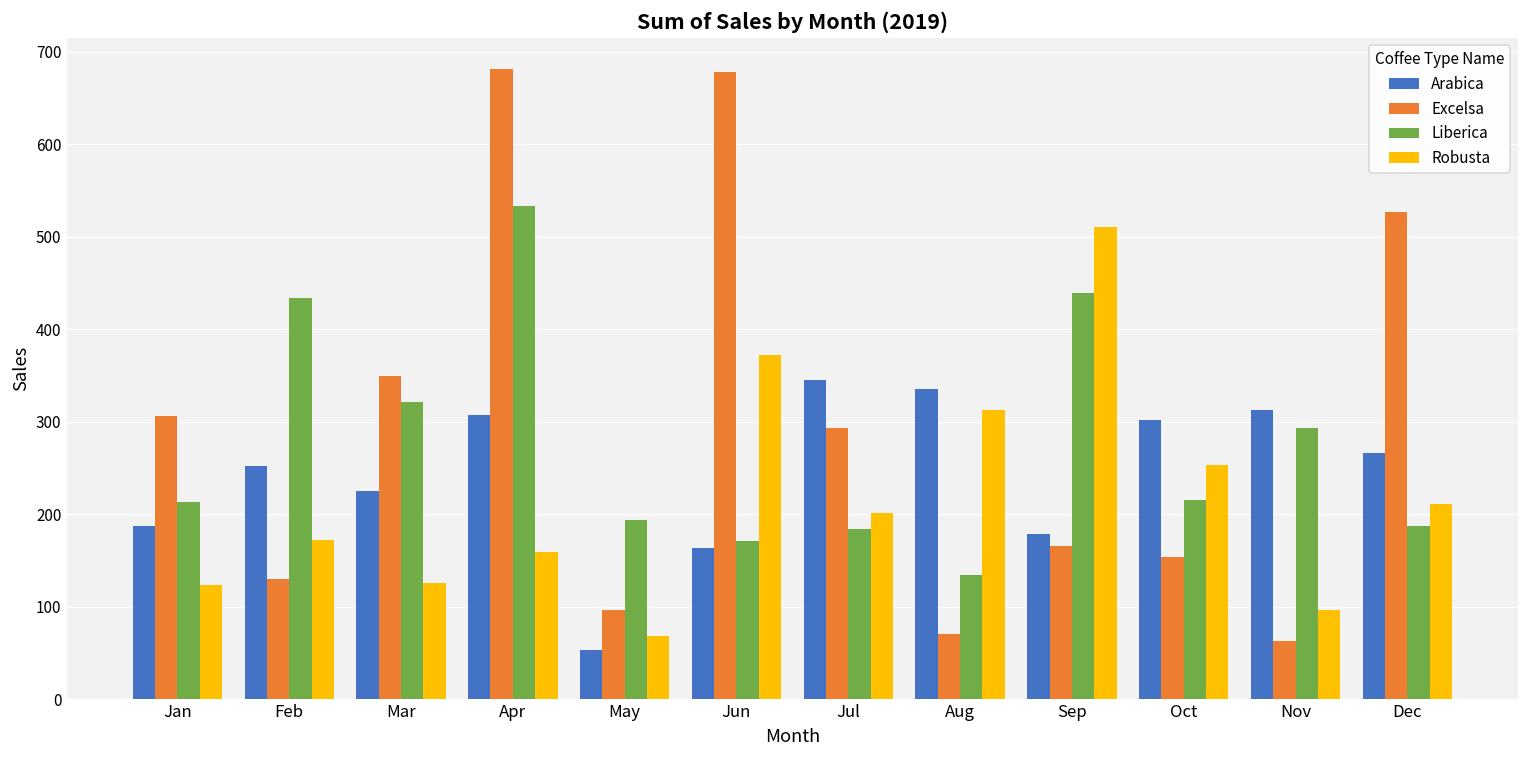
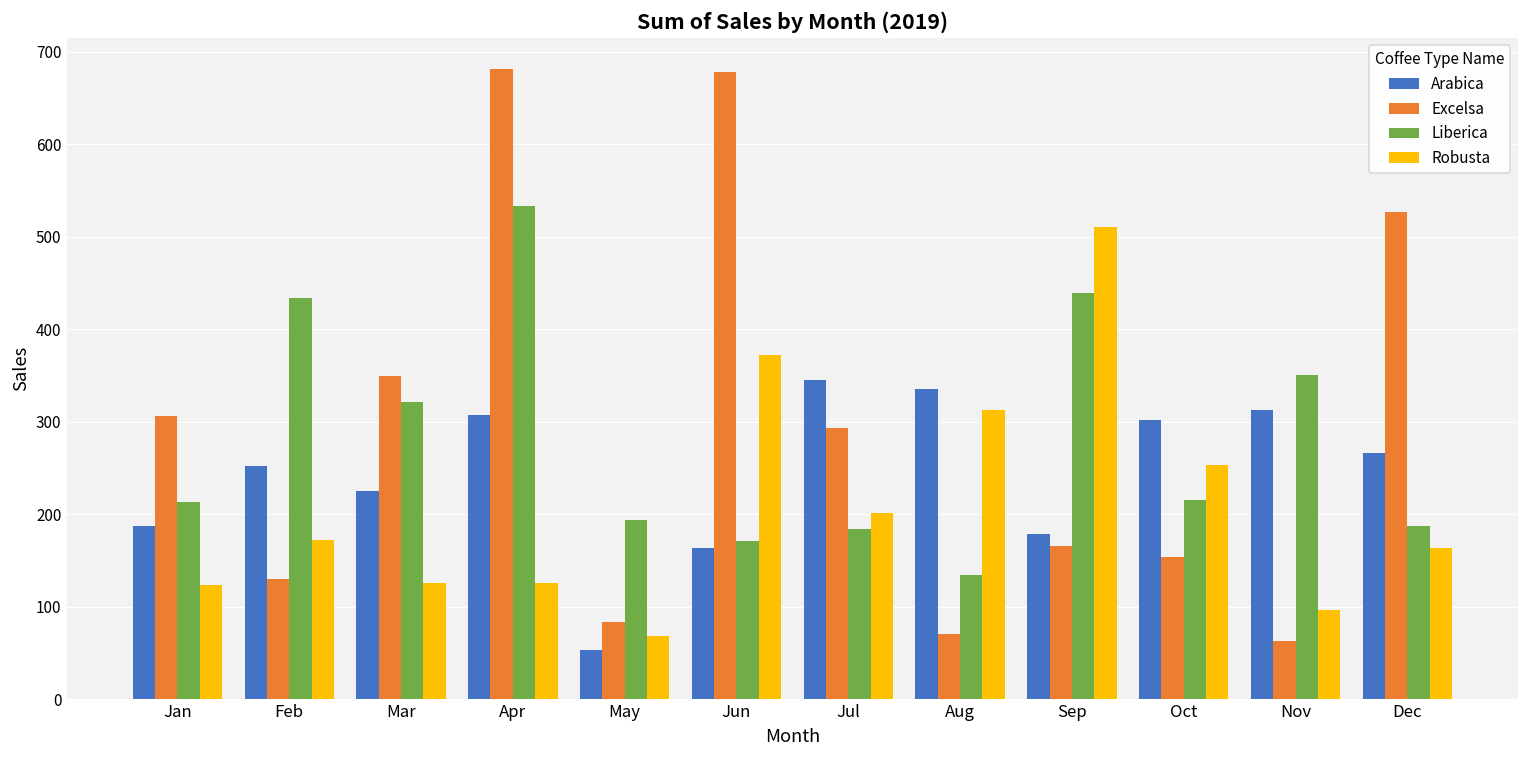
  {
    "Arabica": {
      "Jan": 190,
      "Feb": 250,
      "Mar": 220,
      "Apr": 310,
      "May": 50,
      "Jun": 160,
      "Jul": 350,
      "Aug": 330,
      "Sep": 180,
      "Oct": 300,
      "Nov": 310,
      "Dec": 270
    },
    "Excelsa": {
      "Jan": 310,
      "Feb": 130,
      "Mar": 350,
      "Apr": 680,
-     "May": 100,
+     "May": 80,
      "Jun": 680,
      "Jul": 290,
      "Aug": 70,
      "Sep": 170,
      "Oct": 150,
      "Nov": 60,
      "Dec": 530
    },
    "Liberica": {
      "Jan": 210,
      "Feb": 430,
      "Mar": 320,
      "Apr": 530,
      "May": 190,
      "Jun": 170,
      "Jul": 180,
      "Aug": 130,
      "Sep": 440,
      "Oct": 220,
-     "Nov": 290,
+     "Nov": 350,
      "Dec": 190
    },
    "Robusta": {
      "Jan": 120,
      "Feb": 170,
      "Mar": 130,
-     "Apr": 160,
+     "Apr": 130,
      "May": 70,
      "Jun": 370,
      "Jul": 200,
      "Aug": 310,
      "Sep": 510,
      "Oct": 250,
      "Nov": 100,
-     "Dec": 210
+     "Dec": 160
    }
  }
